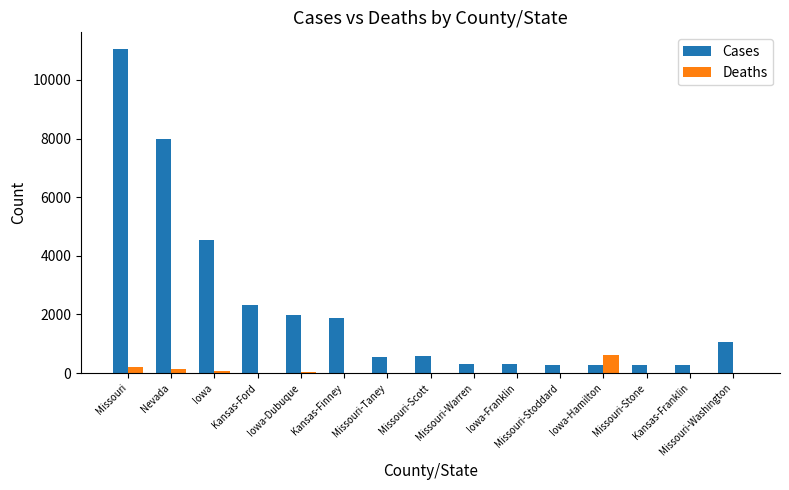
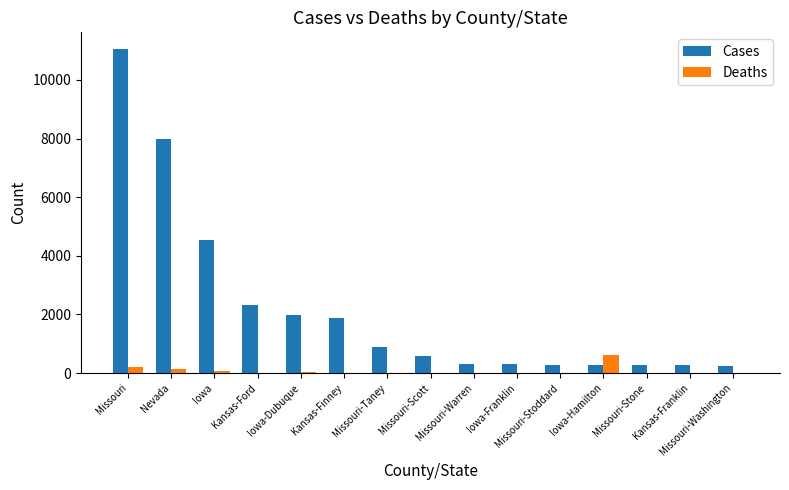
  {
    "Cases": {
      "Missouri": 11100,
      "Nevada": 8000,
      "Iowa": 4500,
      "Kansas-Ford": 2300,
      "Iowa-Dubuque": 2000,
      "Kansas-Finney": 1900,
-     "Missouri-Taney": 500,
+     "Missouri-Taney": 900,
      "Missouri-Scott": 600,
      "Missouri-Warren": 300,
      "Iowa-Franklin": 300,
      "Missouri-Stoddard": 300,
      "Iowa-Hamilton": 300,
      "Missouri-Stone": 300,
      "Kansas-Franklin": 300,
-     "Missouri-Washington": 1100
+     "Missouri-Washington": 200
    },
    "Deaths": {
      "Missouri": 200,
      "Nevada": 100,
      "Missouri-Warren": 0,
      "Iowa-Hamilton": 600
    }
  }
